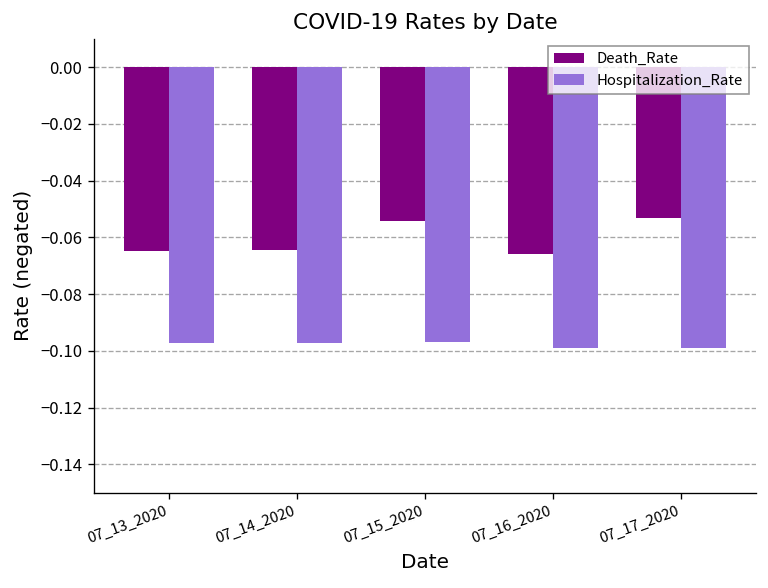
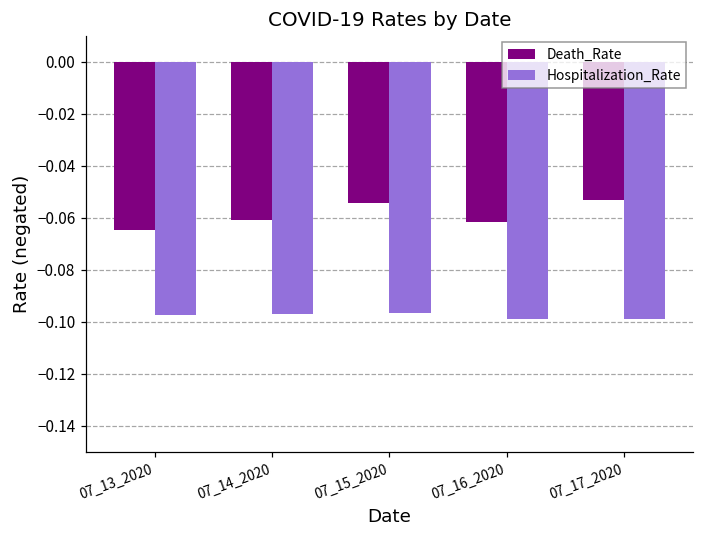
  {
    "Death_Rate": {
      "07_13_2020": -0.065,
-     "07_14_2020": -0.065,
+     "07_14_2020": -0.061,
      "07_15_2020": -0.054,
-     "07_16_2020": -0.066,
+     "07_16_2020": -0.062,
      "07_17_2020": -0.053
    },
    "Hospitalization_Rate": {
      "07_13_2020": -0.097,
      "07_14_2020": -0.097,
      "07_15_2020": -0.097,
      "07_16_2020": -0.099,
      "07_17_2020": -0.099
    }
  }
